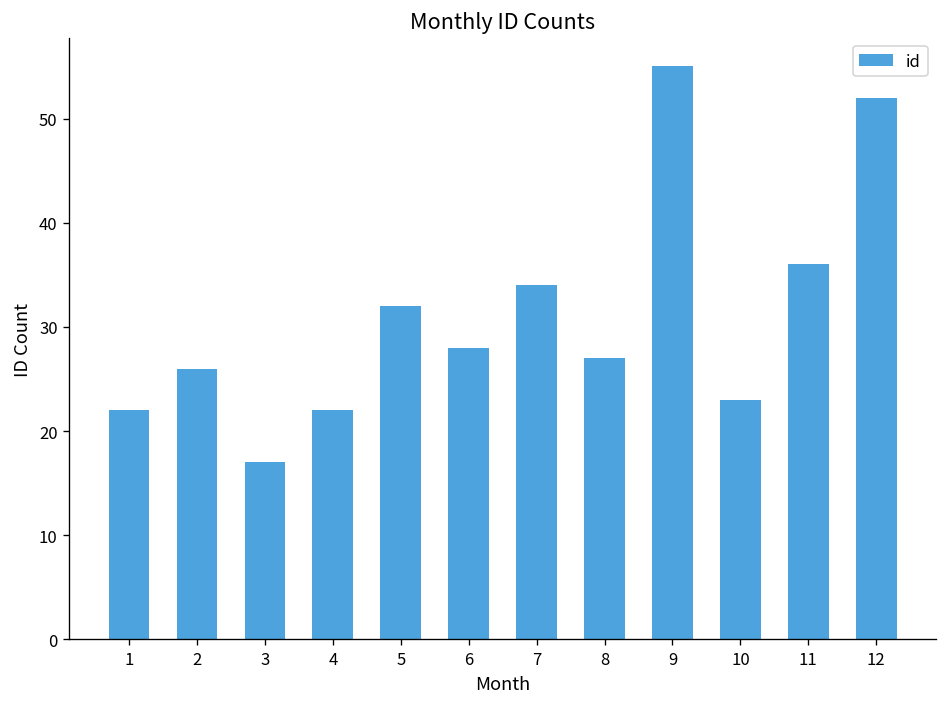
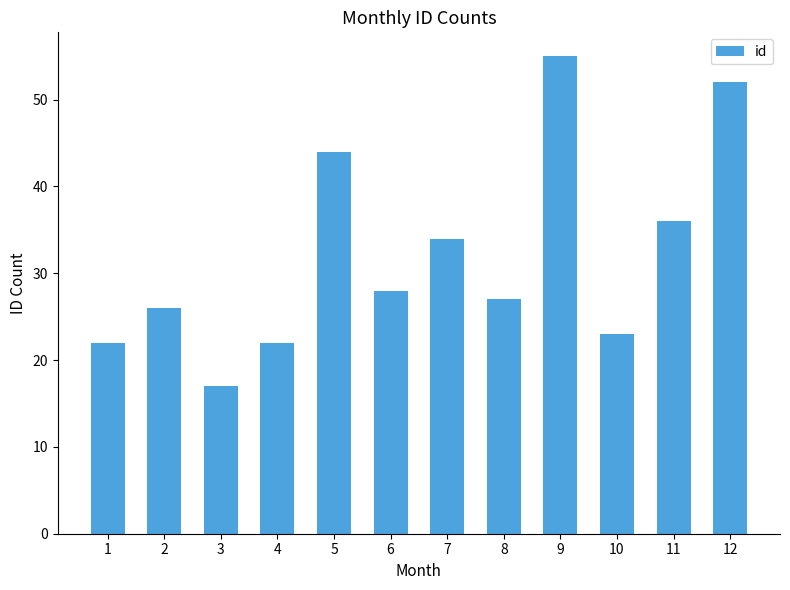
  {
    "1": 22,
    "2": 26,
    "3": 17,
    "4": 22,
-   "5": 32,
+   "5": 44,
    "6": 28,
    "7": 34,
    "8": 27,
    "9": 55,
    "10": 23,
    "11": 36,
    "12": 52
  }
